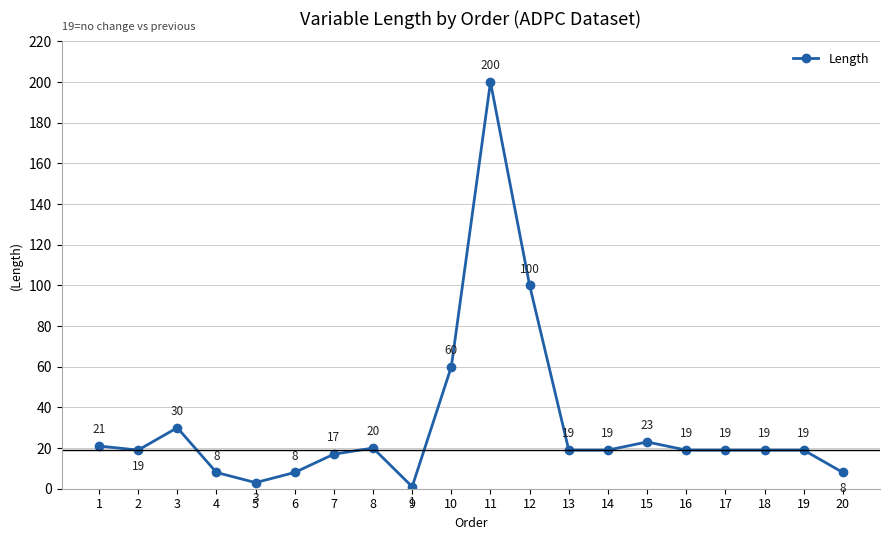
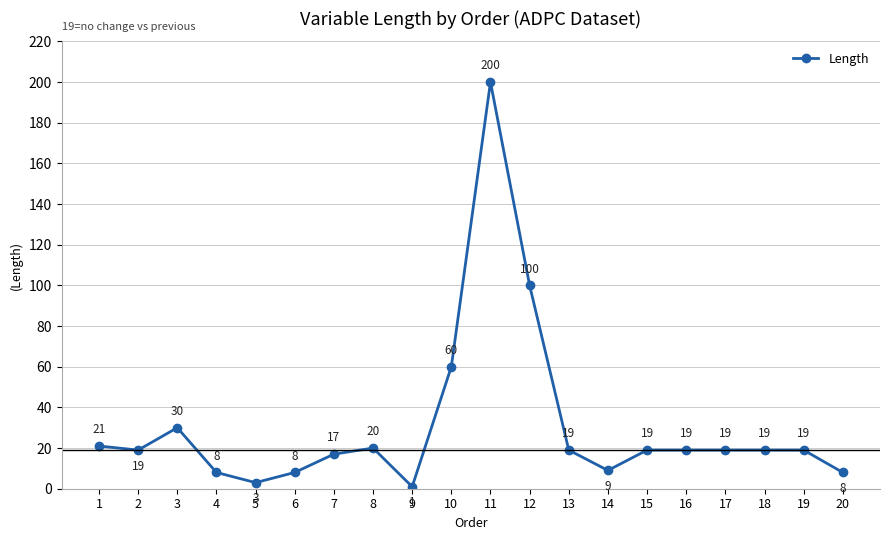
  {
    "1": 21,
    "2": 19,
    "3": 30,
    "4": 8,
    "5": 3,
    "6": 8,
    "7": 17,
    "8": 20,
    "9": 1,
    "10": 60,
    "11": 200,
    "12": 100,
    "13": 19,
-   "14": 19,
-   "15": 23,
+   "14": 9,
+   "15": 19,
    "16": 19,
    "17": 19,
    "18": 19,
    "19": 19,
    "20": 8
  }
